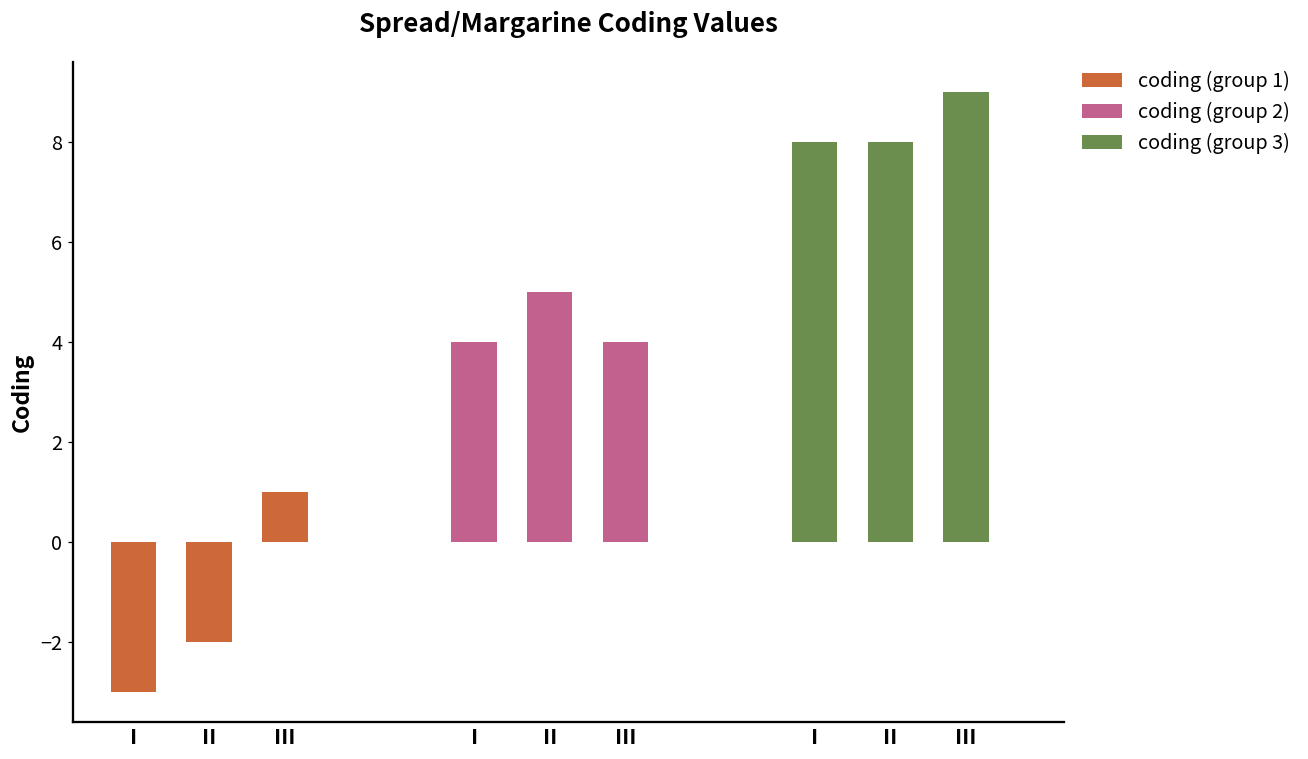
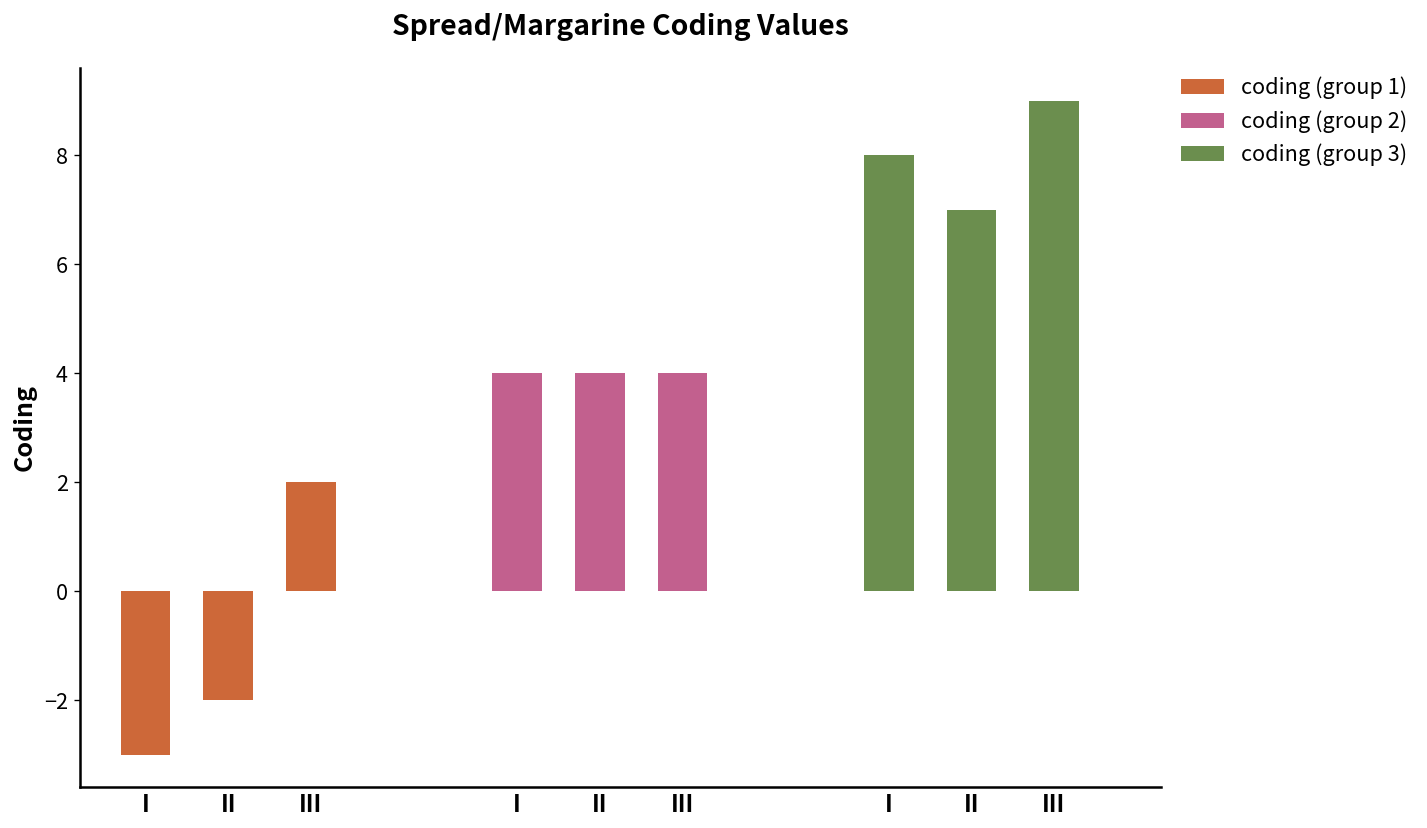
  {
    "coding (group 1)": {
      "I": -3,
      "II": -2,
-     "III": 1
+     "III": 2
    },
    "coding (group 2)": {
      "I": 4,
-     "II": 5,
+     "II": 4,
      "III": 4
    },
    "coding (group 3)": {
      "I": 8,
-     "II": 8,
+     "II": 7,
      "III": 9
    }
  }
